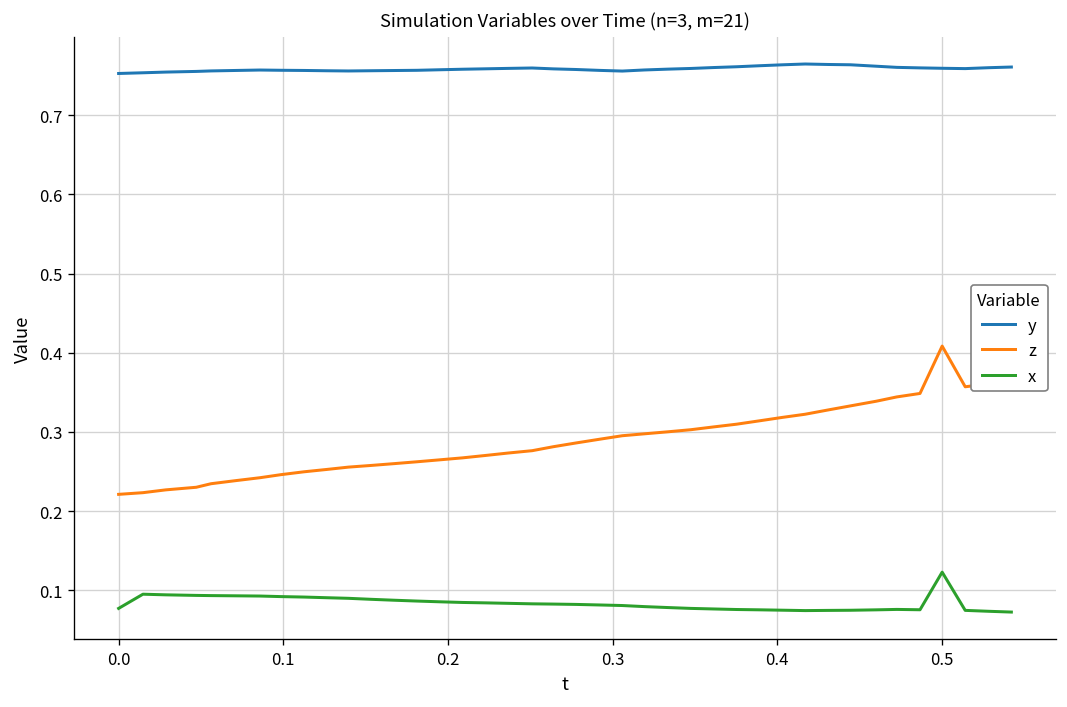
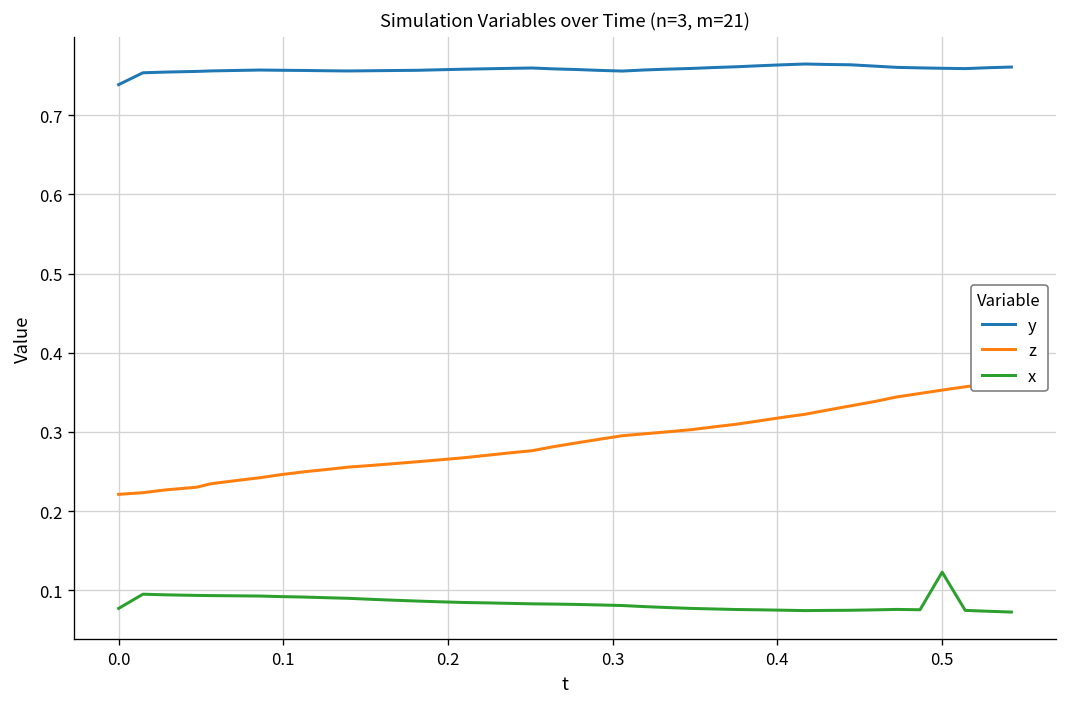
  {
    "y": {
-     "0.0": 0.75,
+     "0.0": 0.74,
      "0.5": 0.76
    },
    "z": {
      "0.0": 0.22,
-     "0.5": 0.41
+     "0.5": 0.35
    },
    "x": {
      "0.0": 0.08,
      "0.5": 0.12
    }
  }
